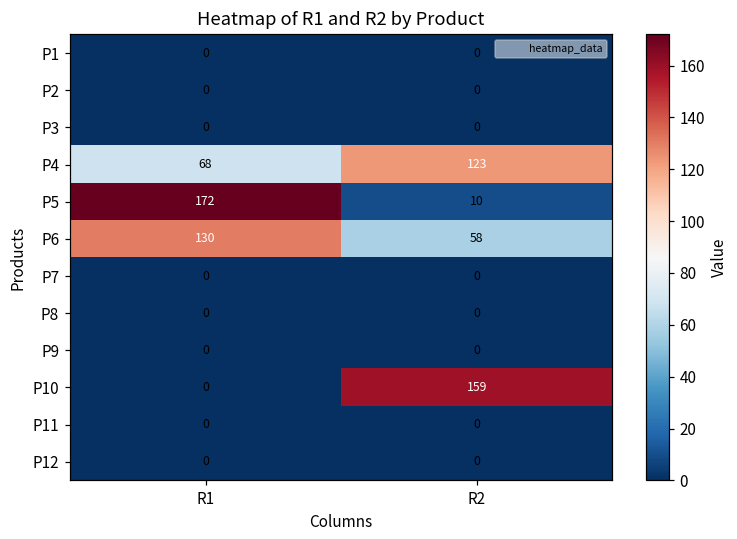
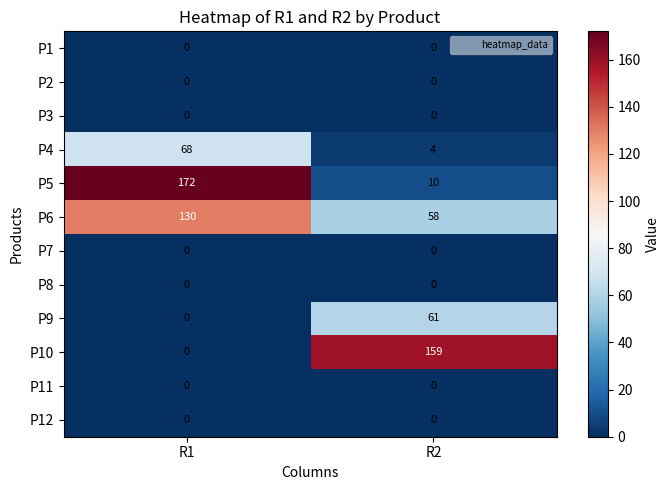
  {
    "P1": {
      "R1": 0,
      "R2": 0
    },
    "P2": {
      "R1": 0,
      "R2": 0
    },
    "P3": {
      "R1": 0,
      "R2": 0
    },
    "P4": {
      "R1": 68,
-     "R2": 123
+     "R2": 4
    },
    "P5": {
      "R1": 172,
      "R2": 10
    },
    "P6": {
      "R1": 130,
      "R2": 58
    },
    "P7": {
      "R1": 0,
      "R2": 0
    },
    "P8": {
      "R1": 0,
      "R2": 0
    },
    "P9": {
      "R1": 0,
-     "R2": 0
+     "R2": 61
    },
    "P10": {
      "R1": 0,
      "R2": 159
    },
    "P11": {
      "R1": 0,
      "R2": 0
    },
    "P12": {
      "R1": 0,
      "R2": 0
    }
  }
